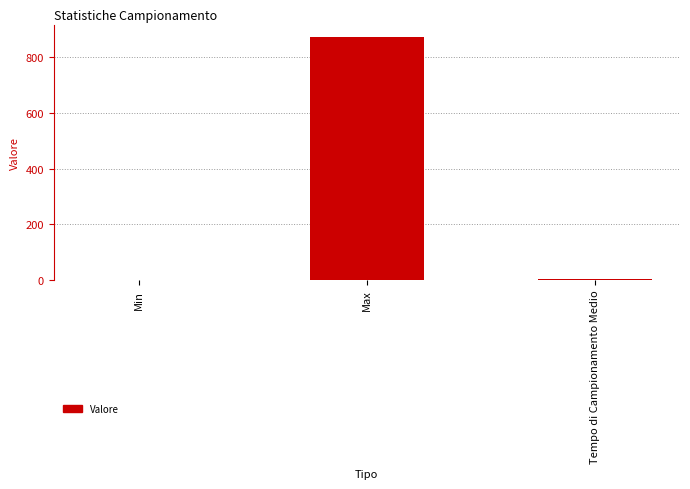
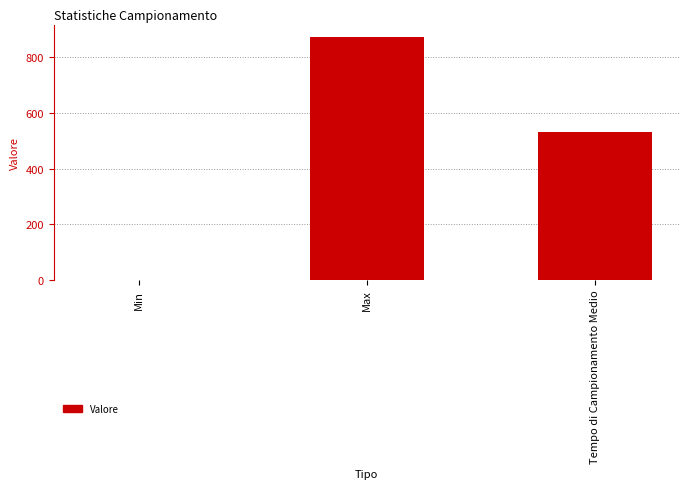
  {
    "Min": 0,
    "Max": 870,
-   "Tempo di Campionamento Medio": 0
+   "Tempo di Campionamento Medio": 530
  }
